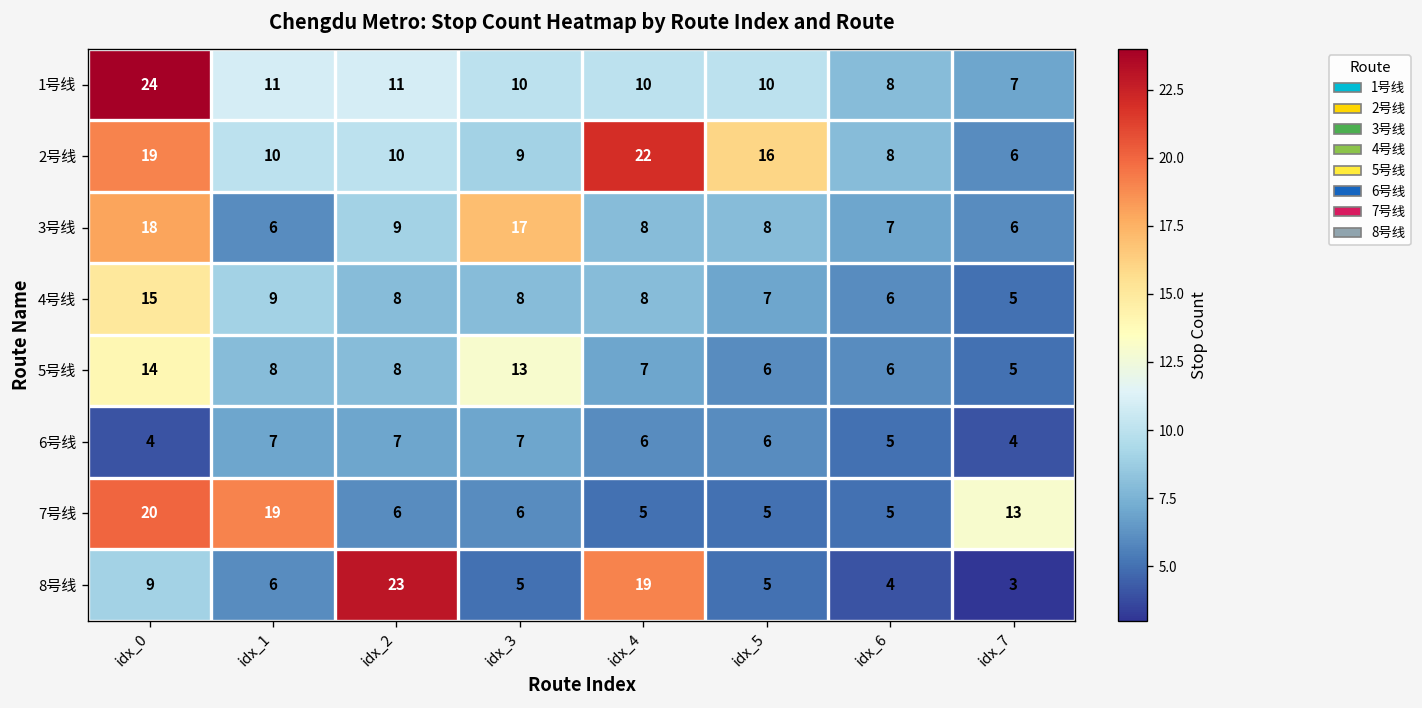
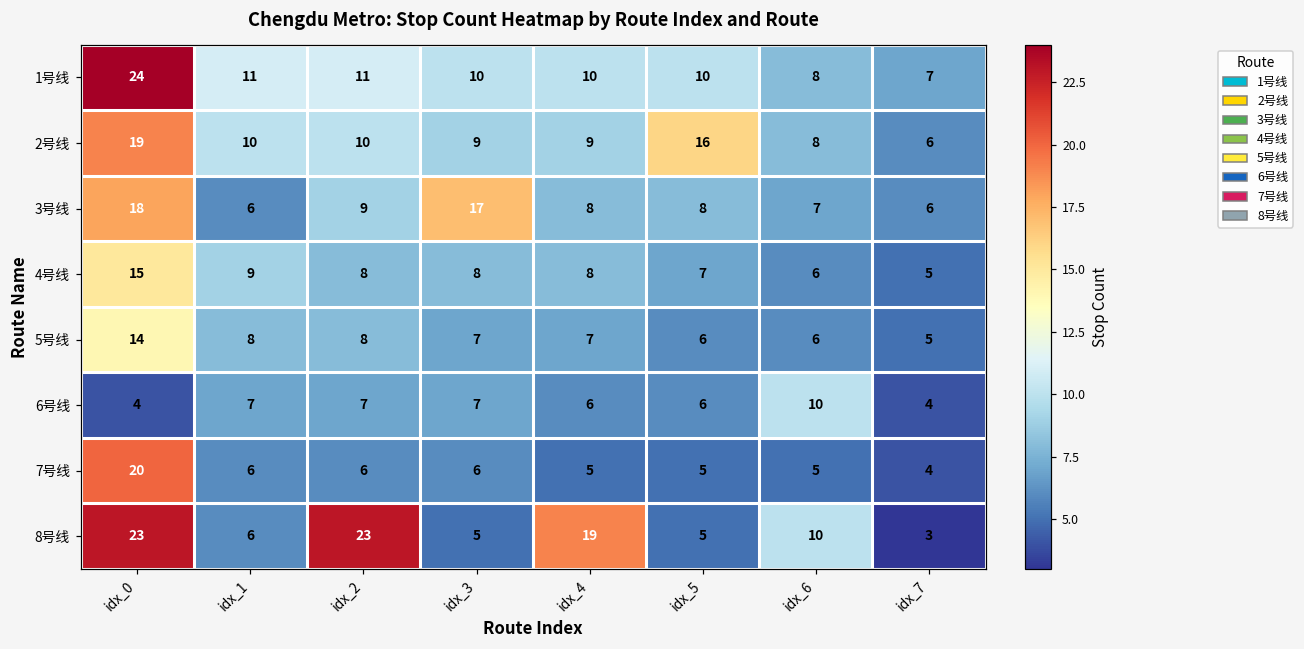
  {
    "1号线": {
      "idx_0": 24,
      "idx_1": 11,
      "idx_2": 11,
      "idx_3": 10,
      "idx_4": 10,
      "idx_5": 10,
      "idx_6": 8,
      "idx_7": 7
    },
    "2号线": {
      "idx_0": 19,
      "idx_1": 10,
      "idx_2": 10,
      "idx_3": 9,
-     "idx_4": 22,
+     "idx_4": 9,
      "idx_5": 16,
      "idx_6": 8,
      "idx_7": 6
    },
    "3号线": {
      "idx_0": 18,
      "idx_1": 6,
      "idx_2": 9,
      "idx_3": 17,
      "idx_4": 8,
      "idx_5": 8,
      "idx_6": 7,
      "idx_7": 6
    },
    "4号线": {
      "idx_0": 15,
      "idx_1": 9,
      "idx_2": 8,
      "idx_3": 8,
      "idx_4": 8,
      "idx_5": 7,
      "idx_6": 6,
      "idx_7": 5
    },
    "5号线": {
      "idx_0": 14,
      "idx_1": 8,
      "idx_2": 8,
-     "idx_3": 13,
+     "idx_3": 7,
      "idx_4": 7,
      "idx_5": 6,
      "idx_6": 6,
      "idx_7": 5
    },
    "6号线": {
      "idx_0": 4,
      "idx_1": 7,
      "idx_2": 7,
      "idx_3": 7,
      "idx_4": 6,
      "idx_5": 6,
-     "idx_6": 5,
+     "idx_6": 10,
      "idx_7": 4
    },
    "7号线": {
      "idx_0": 20,
-     "idx_1": 19,
+     "idx_1": 6,
      "idx_2": 6,
      "idx_3": 6,
      "idx_4": 5,
      "idx_5": 5,
      "idx_6": 5,
-     "idx_7": 13
+     "idx_7": 4
    },
    "8号线": {
-     "idx_0": 9,
+     "idx_0": 23,
      "idx_1": 6,
      "idx_2": 23,
      "idx_3": 5,
      "idx_4": 19,
      "idx_5": 5,
-     "idx_6": 4,
+     "idx_6": 10,
      "idx_7": 3
    }
  }
